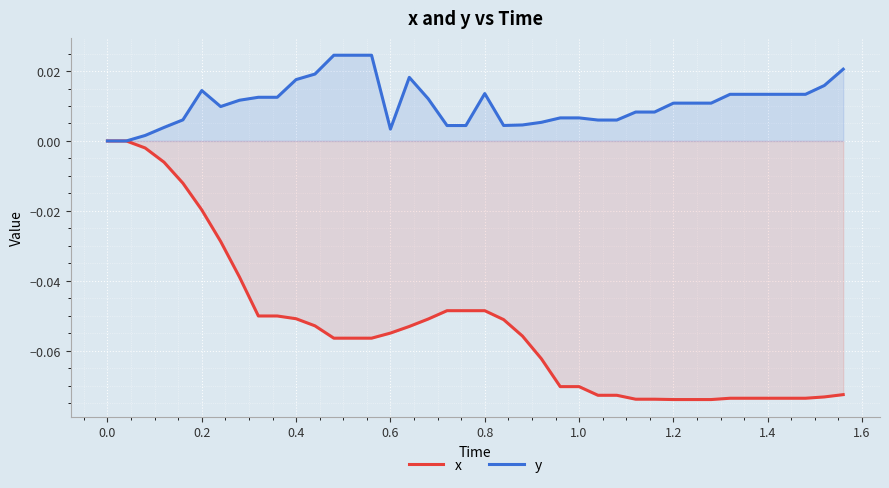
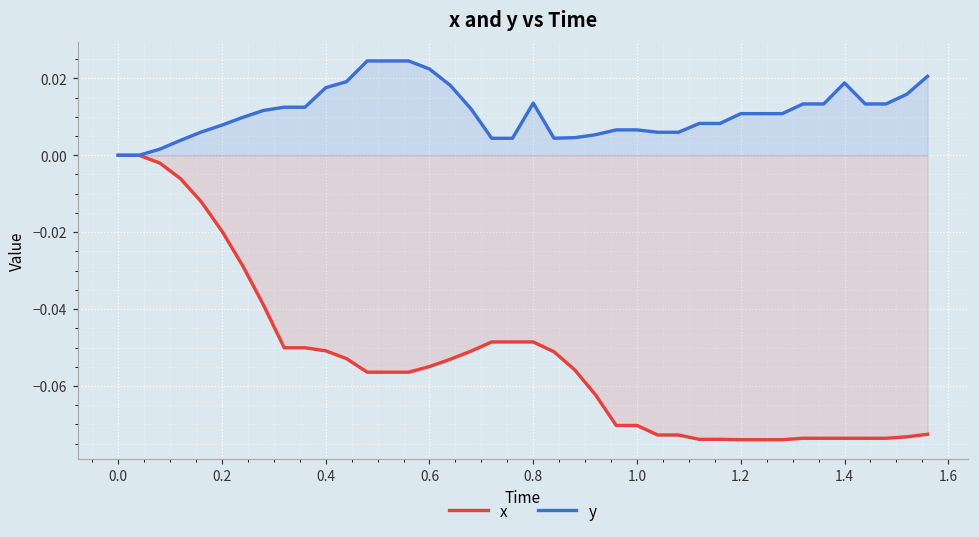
  {
    "y": {
-     "0.2": 0.014,
+     "0.2": 0.008,
      "0.4": 0.018,
-     "0.6": 0.003,
+     "0.6": 0.022,
      "0.8": 0.014,
      "1.0": 0.007,
      "1.2": 0.011,
-     "1.4": 0.013
+     "1.4": 0.019
    }
  }
